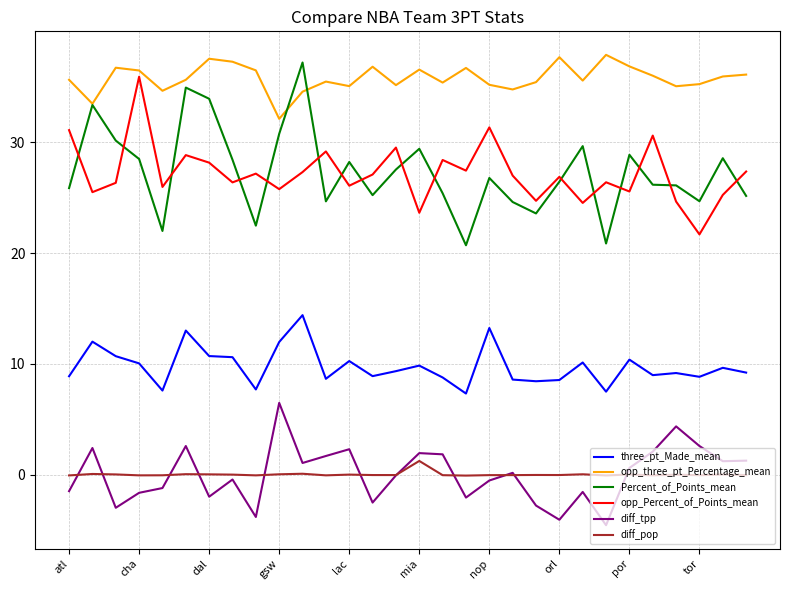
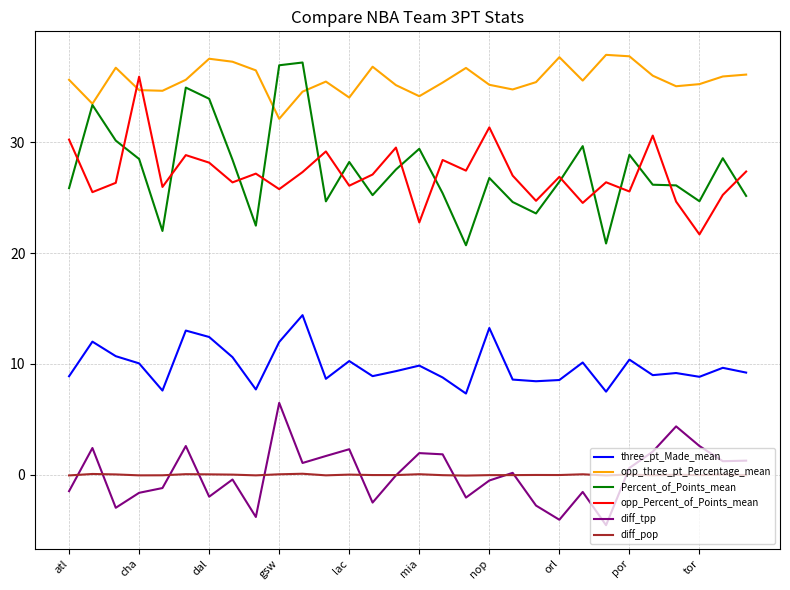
  {
    "three_pt_Made_mean": {
      "atl": 8.9,
      "cha": 10.1,
-     "dal": 10.7,
+     "dal": 12.4,
      "gsw": 12.0,
      "lac": 10.3,
      "mia": 9.9,
      "nop": 13.2,
      "orl": 8.6,
      "por": 10.4,
      "tor": 8.8
    },
    "opp_three_pt_Percentage_mean": {
      "atl": 35.6,
-     "cha": 36.5,
+     "cha": 34.7,
      "dal": 37.5,
      "gsw": 32.1,
-     "lac": 35.1,
-     "mia": 36.5,
+     "lac": 34.0,
+     "mia": 34.1,
      "nop": 35.2,
      "orl": 37.7,
-     "por": 36.8,
+     "por": 37.7,
      "tor": 35.2
    },
    "Percent_of_Points_mean": {
      "atl": 25.9,
      "cha": 28.5,
      "dal": 33.9,
-     "gsw": 30.8,
+     "gsw": 36.9,
      "lac": 28.2,
      "mia": 29.4,
      "nop": 26.8,
      "orl": 26.4,
      "por": 28.9,
      "tor": 24.7
    },
    "opp_Percent_of_Points_mean": {
-     "atl": 31.1,
+     "atl": 30.2,
      "cha": 35.9,
      "dal": 28.2,
      "gsw": 25.8,
      "lac": 26.1,
-     "mia": 23.6,
+     "mia": 22.8,
      "nop": 31.3,
      "orl": 26.9,
      "por": 25.6,
      "tor": 21.7
    },
    "diff_tpp": {
      "atl": -1.5,
      "cha": -1.6,
      "dal": -2.0,
      "gsw": 6.5,
      "lac": 2.3,
      "mia": 2.0,
      "nop": -0.5,
      "orl": -4.1,
      "tor": 2.6
    },
    "diff_pop": {
      "atl": -0.1,
      "cha": 0.0,
      "dal": 0.0,
      "gsw": 0.0,
      "lac": 0.0,
-     "mia": 1.3,
+     "mia": 0.1,
      "nop": 0.0,
      "orl": 0.0
    }
  }
